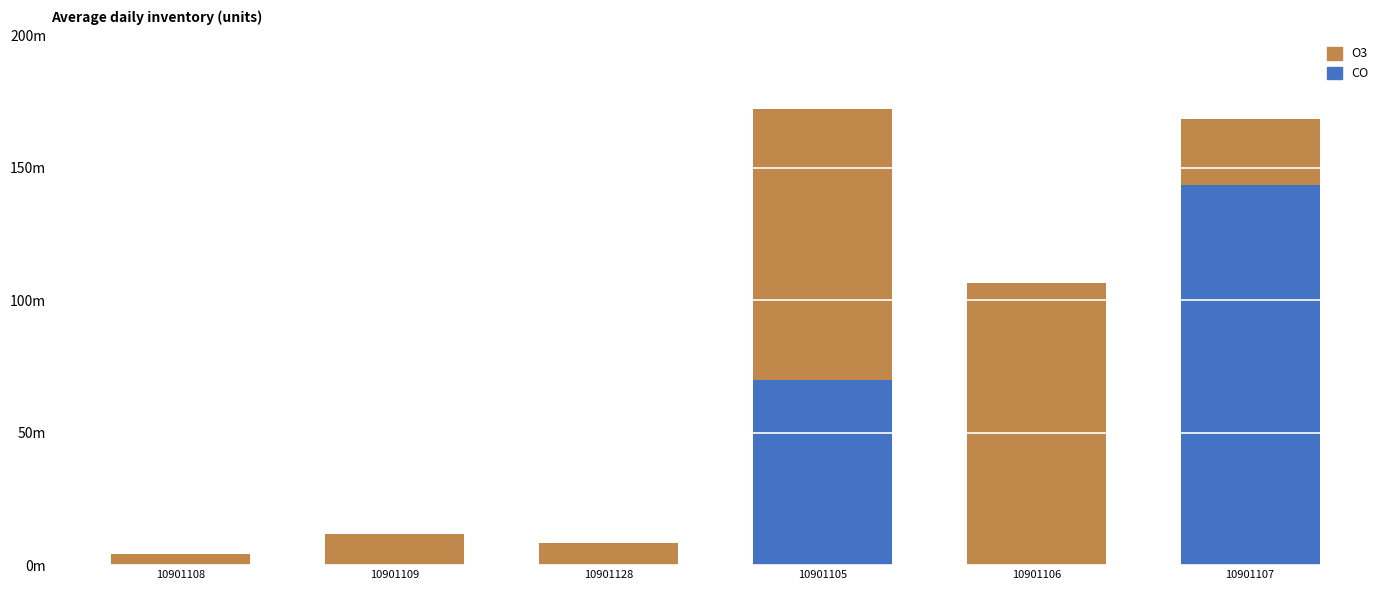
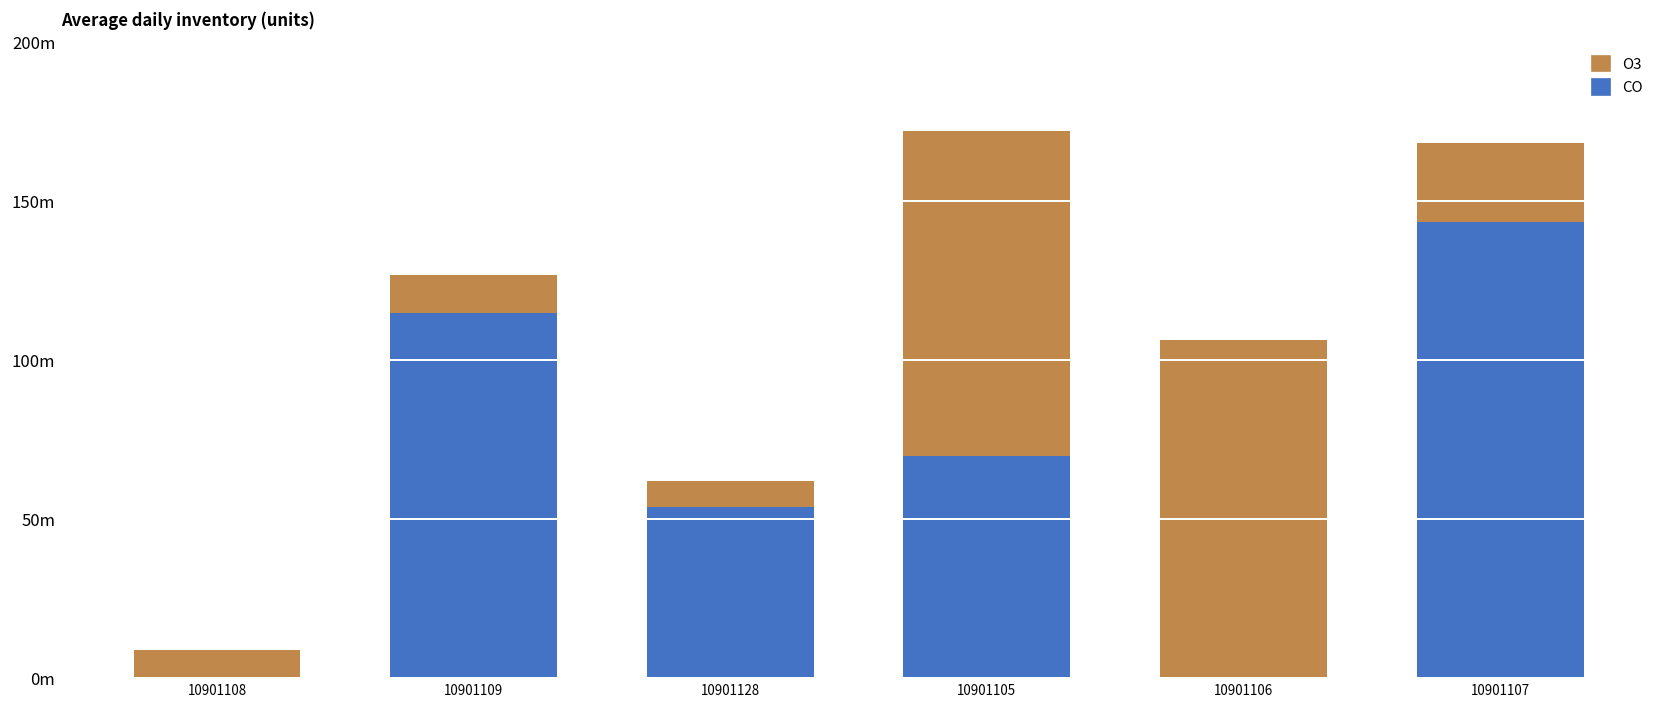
  {
    "CO": {
      "10901108": "0m",
-     "10901109": "0m",
-     "10901128": "0m",
+     "10901109": "115m",
+     "10901128": "54m",
      "10901105": "70m",
      "10901106": "0m",
      "10901107": "144m"
    },
    "O3": {
-     "10901108": "4m",
+     "10901108": "9m",
      "10901109": "12m",
      "10901128": "8m",
      "10901105": "102m",
      "10901106": "106m",
      "10901107": "25m"
    }
  }
